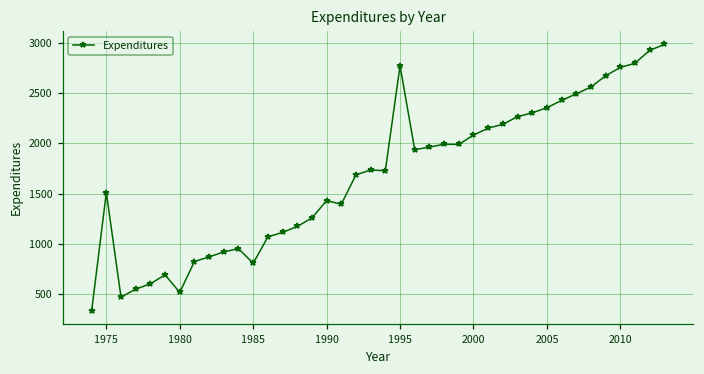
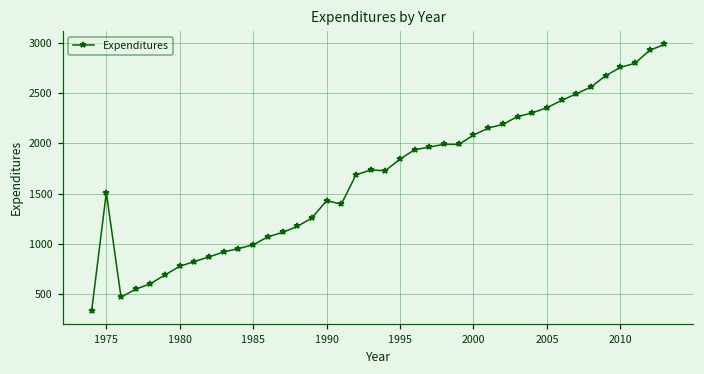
  {
    "1975": 1500,
-   "1980": 500,
-   "1985": 800,
+   "1980": 800,
+   "1985": 1000,
    "1990": 1400,
-   "1995": 2800,
+   "1995": 1800,
    "2000": 2100,
    "2005": 2400,
    "2010": 2800
  }
